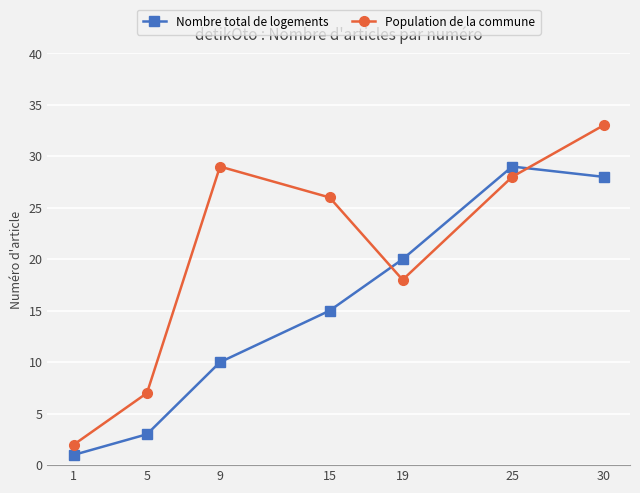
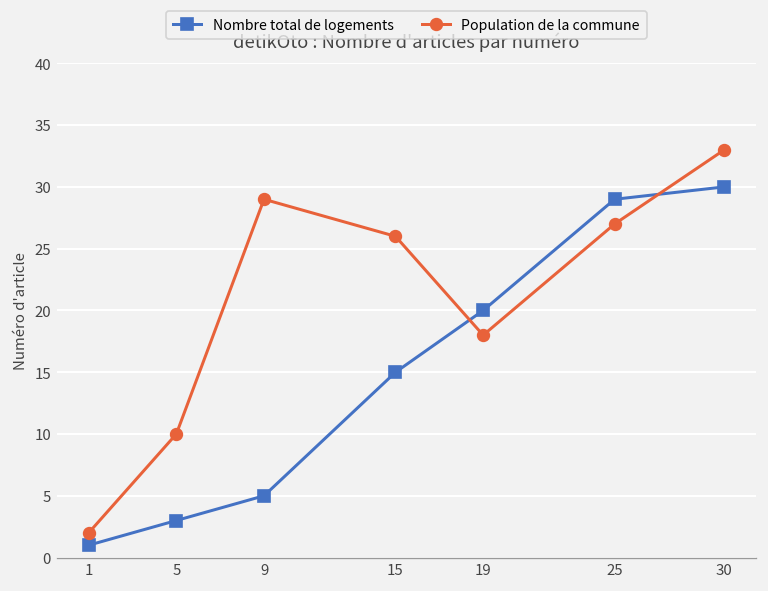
  {
    "Nombre total de logements": {
      "1": 1,
      "5": 3,
-     "9": 10,
+     "9": 5,
      "15": 15,
      "19": 20,
      "25": 29,
-     "30": 28
+     "30": 30
    },
    "Population de la commune": {
      "1": 2,
-     "5": 7,
+     "5": 10,
      "9": 29,
      "15": 26,
      "19": 18,
-     "25": 28,
+     "25": 27,
      "30": 33
    }
  }
